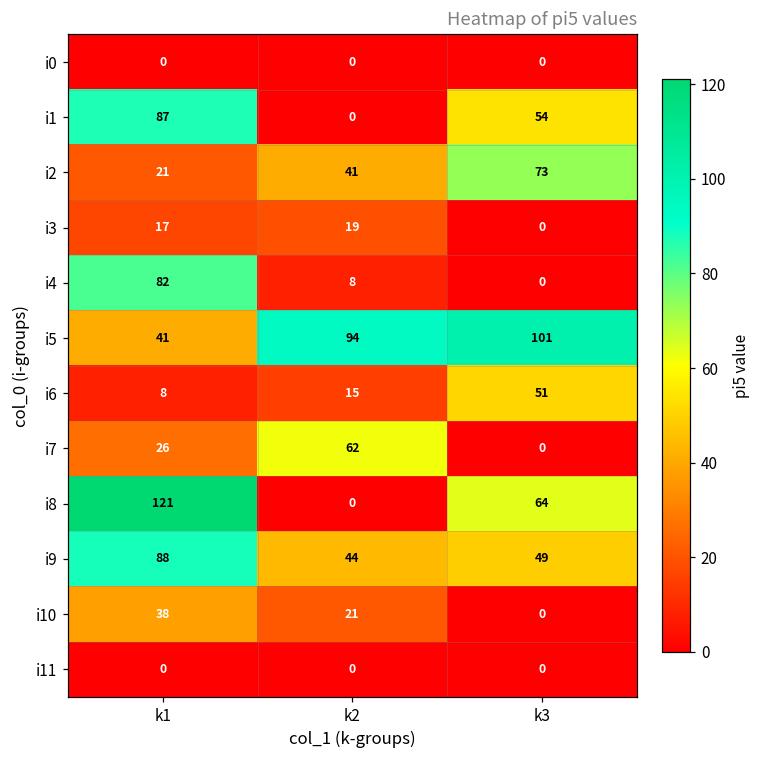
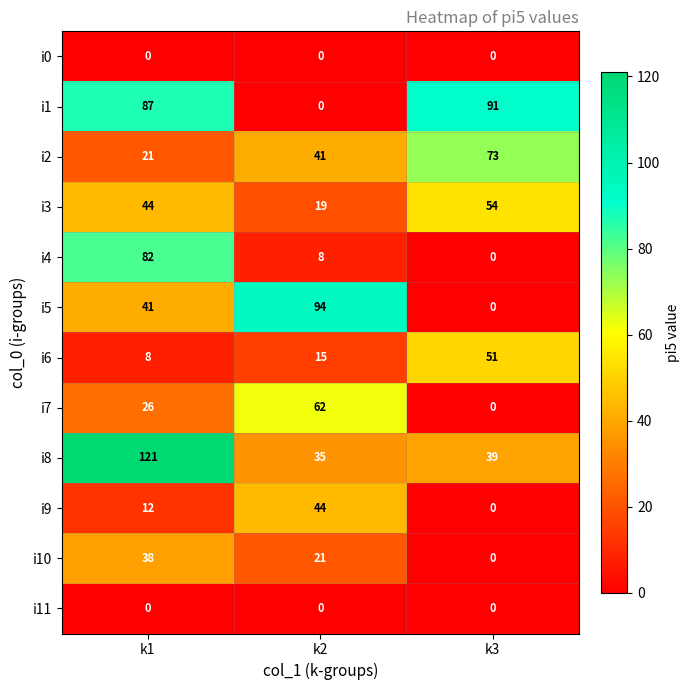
  {
    "i0": {
      "k1": 0,
      "k2": 0,
      "k3": 0
    },
    "i1": {
      "k1": 87,
      "k2": 0,
-     "k3": 54
+     "k3": 91
    },
    "i2": {
      "k1": 21,
      "k2": 41,
      "k3": 73
    },
    "i3": {
-     "k1": 17,
+     "k1": 44,
      "k2": 19,
-     "k3": 0
+     "k3": 54
    },
    "i4": {
      "k1": 82,
      "k2": 8,
      "k3": 0
    },
    "i5": {
      "k1": 41,
      "k2": 94,
-     "k3": 101
+     "k3": 0
    },
    "i6": {
      "k1": 8,
      "k2": 15,
      "k3": 51
    },
    "i7": {
      "k1": 26,
      "k2": 62,
      "k3": 0
    },
    "i8": {
      "k1": 121,
-     "k2": 0,
-     "k3": 64
+     "k2": 35,
+     "k3": 39
    },
    "i9": {
-     "k1": 88,
+     "k1": 12,
      "k2": 44,
-     "k3": 49
+     "k3": 0
    },
    "i10": {
      "k1": 38,
      "k2": 21,
      "k3": 0
    },
    "i11": {
      "k1": 0,
      "k2": 0,
      "k3": 0
    }
  }
